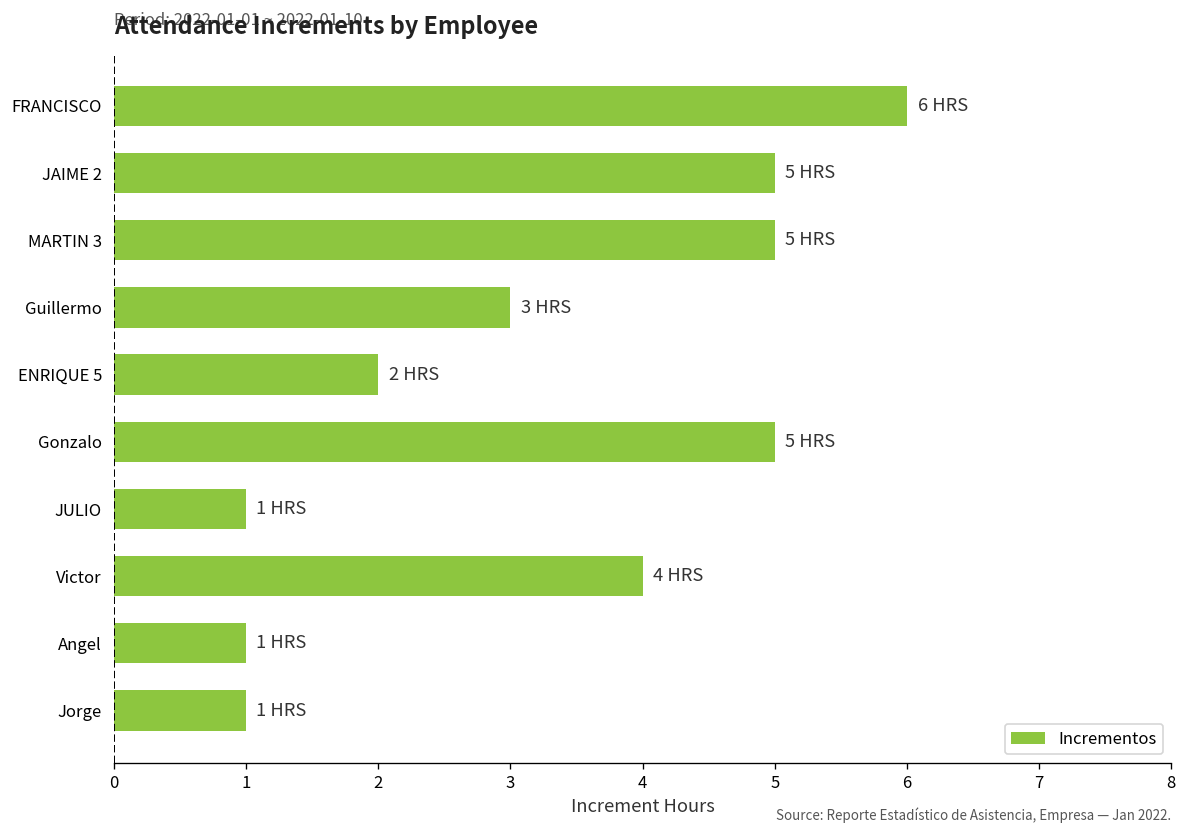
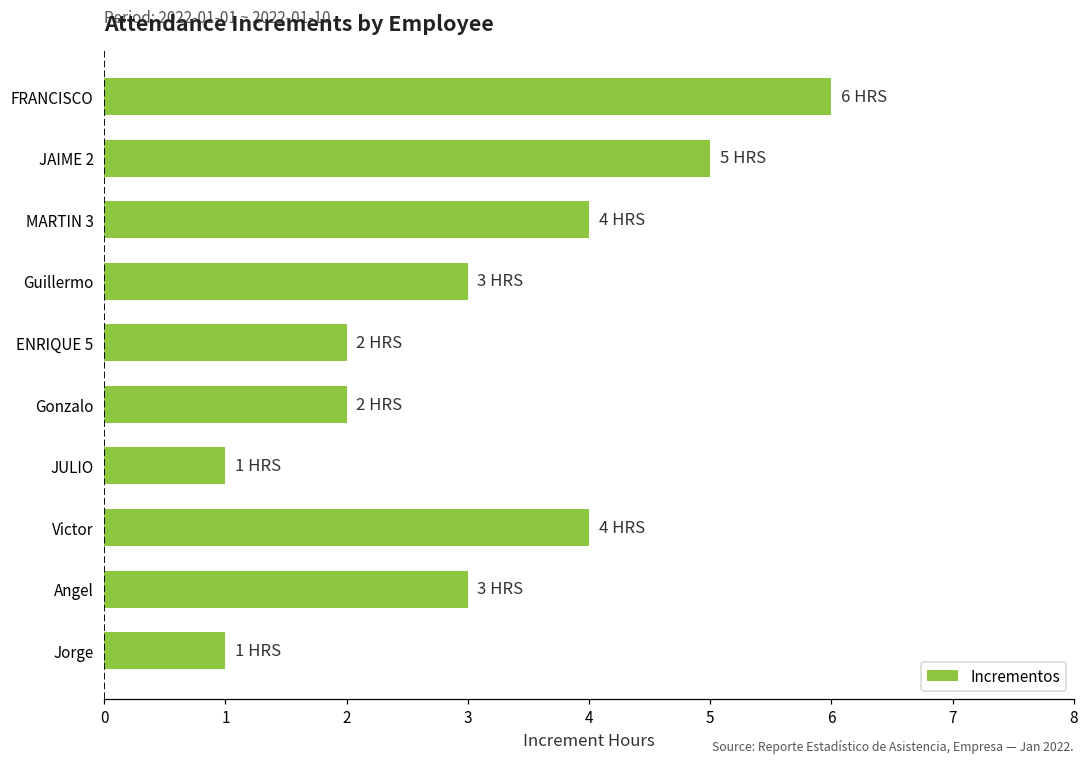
  {
    "FRANCISCO": 6,
    "JAIME 2": 5,
-   "MARTIN 3": 5,
+   "MARTIN 3": 4,
    "Guillermo": 3,
    "ENRIQUE 5": 2,
-   "Gonzalo": 5,
+   "Gonzalo": 2,
    "JULIO": 1,
    "Victor": 4,
-   "Angel": 1,
+   "Angel": 3,
    "Jorge": 1
  }
